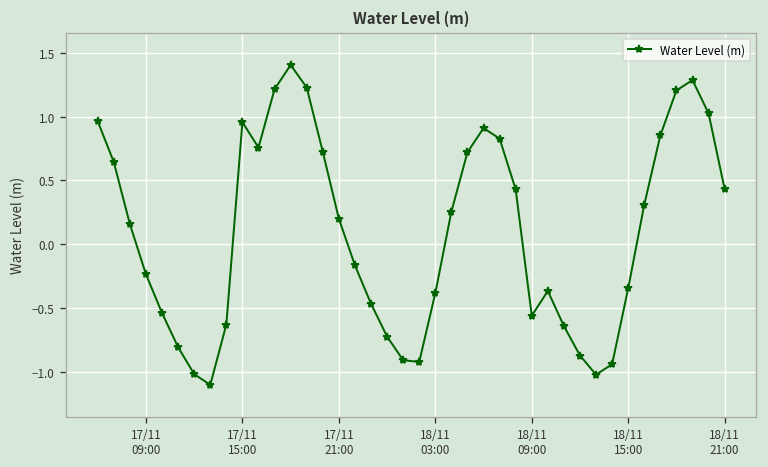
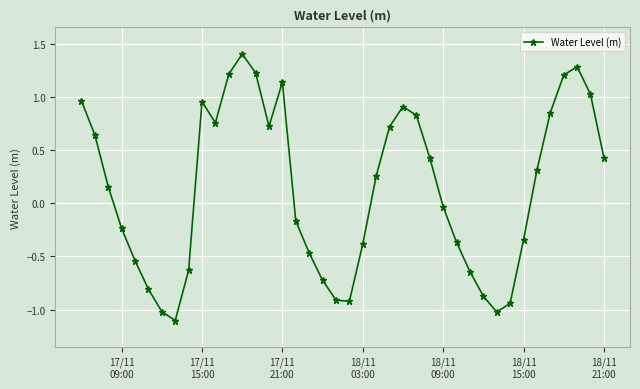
  {
    "17/11 09:00": -0.24,
    "17/11 15:00": 0.96,
-   "17/11 21:00": 0.20,
+   "17/11 21:00": 1.14,
    "18/11 03:00": -0.38,
-   "18/11 09:00": -0.56,
+   "18/11 09:00": -0.03,
    "18/11 15:00": -0.35,
    "18/11 21:00": 0.43
  }
